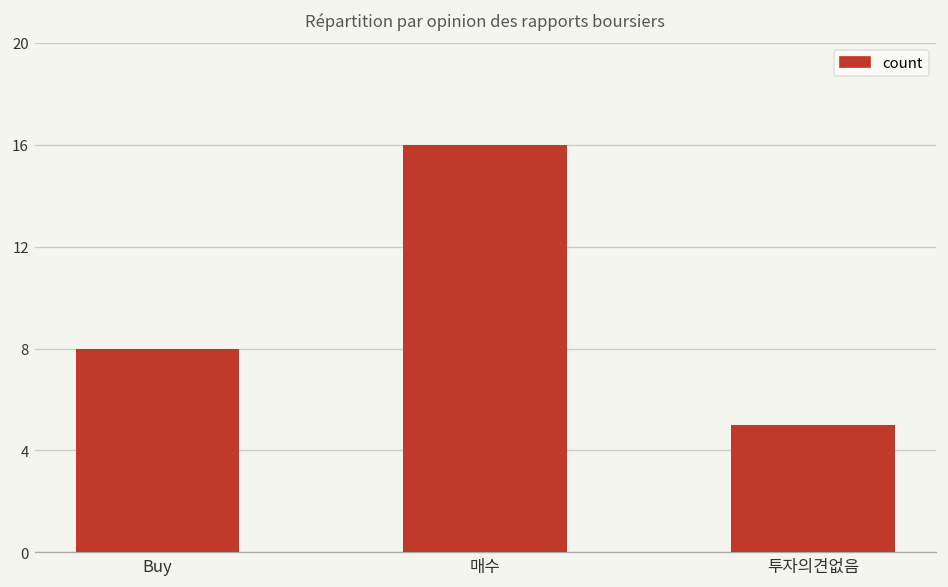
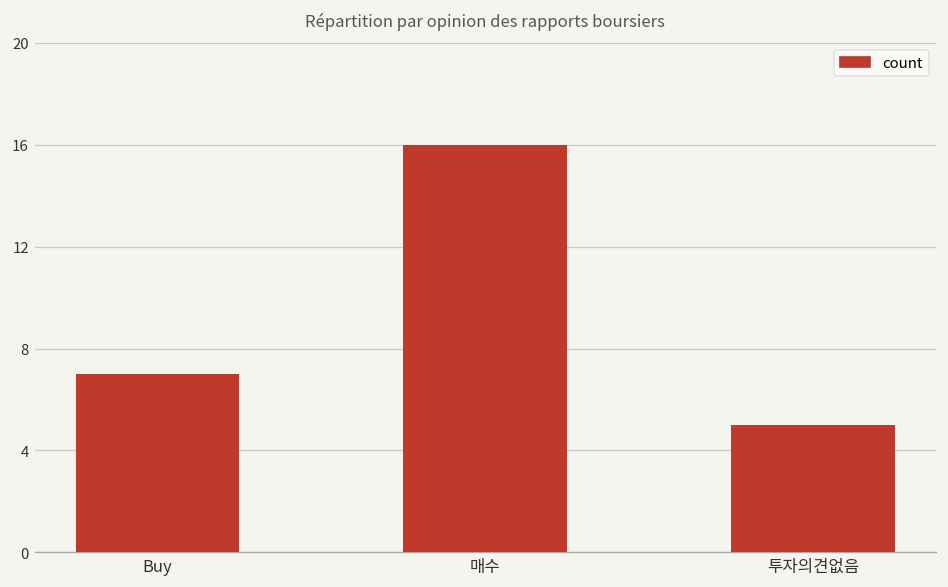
  {
-   "Buy": 8,
+   "Buy": 7,
    "매수": 16,
    "투자의견없음": 5
  }
